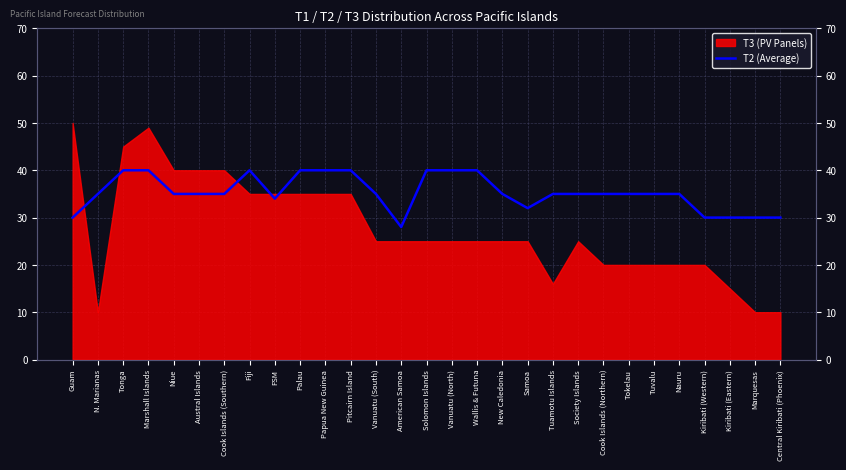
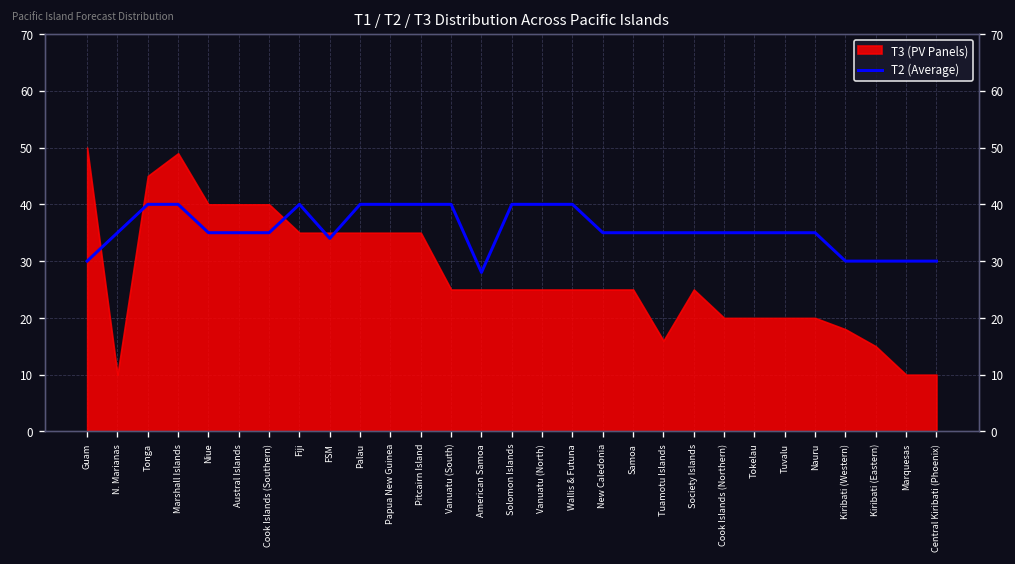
  {
    "T2 (Average)": {
      "Guam": 30,
      "N. Marianas": 35,
      "Tonga": 40,
      "Marshall Islands": 40,
      "Niue": 35,
      "Austral Islands": 35,
      "Cook Islands (Southern)": 35,
      "Fiji": 40,
      "FSM": 34,
      "Palau": 40,
      "Papua New Guinea": 40,
      "Pitcairn Island": 40,
-     "Vanuatu (South)": 35,
+     "Vanuatu (South)": 40,
      "American Samoa": 28,
      "Solomon Islands": 40,
      "Vanuatu (North)": 40,
      "Wallis & Futuna": 40,
      "New Caledonia": 35,
-     "Samoa": 32,
+     "Samoa": 35,
      "Tuamotu Islands": 35,
      "Society Islands": 35,
      "Cook Islands (Northern)": 35,
      "Tokelau": 35,
      "Tuvalu": 35,
      "Nauru": 35,
      "Kiribati (Western)": 30,
      "Kiribati (Eastern)": 30,
      "Marquesas": 30,
      "Central Kiribati (Phoenix)": 30
    },
    "T3 (PV Panels)": {
      "Guam": 50,
      "N. Marianas": 10,
      "Tonga": 45,
      "Marshall Islands": 49,
      "Niue": 40,
      "Austral Islands": 40,
      "Cook Islands (Southern)": 40,
      "Fiji": 35,
      "FSM": 35,
      "Palau": 35,
      "Papua New Guinea": 35,
      "Pitcairn Island": 35,
      "Vanuatu (South)": 25,
      "American Samoa": 25,
      "Solomon Islands": 25,
      "Vanuatu (North)": 25,
      "Wallis & Futuna": 25,
      "New Caledonia": 25,
      "Samoa": 25,
      "Tuamotu Islands": 16,
      "Society Islands": 25,
      "Cook Islands (Northern)": 20,
      "Tokelau": 20,
      "Tuvalu": 20,
      "Nauru": 20,
-     "Kiribati (Western)": 20,
+     "Kiribati (Western)": 18,
      "Kiribati (Eastern)": 15,
      "Marquesas": 10,
      "Central Kiribati (Phoenix)": 10
    }
  }
